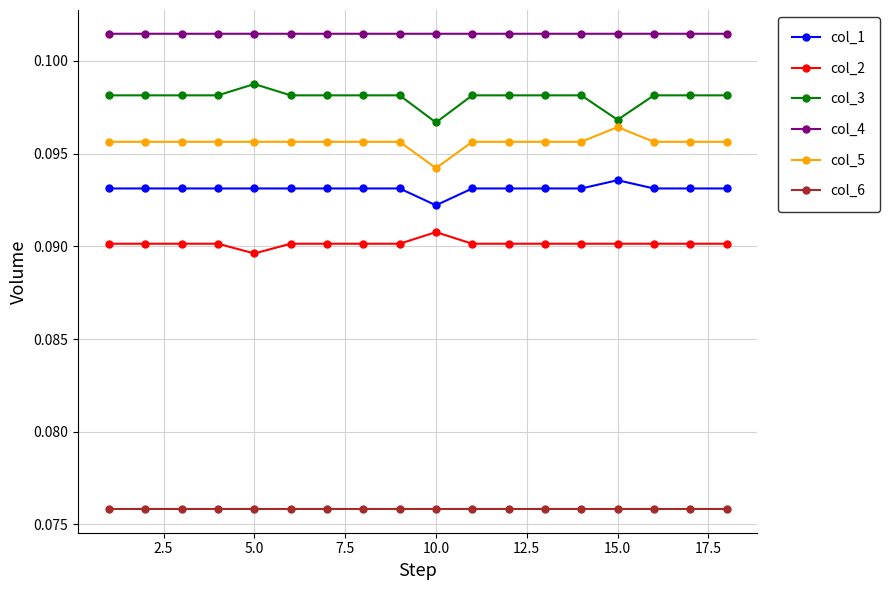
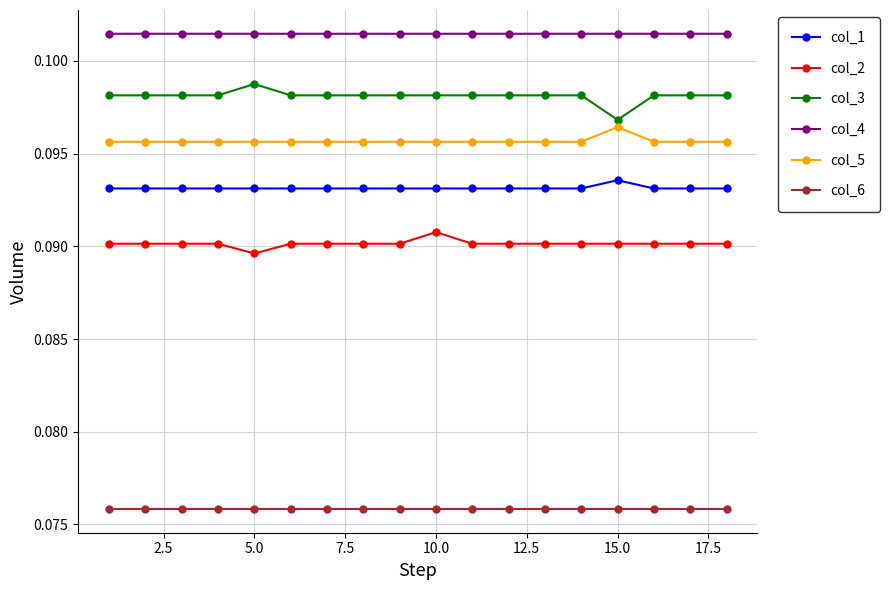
  {
    "col_1": {
      "5.0": 0.0931,
-     "10.0": 0.0922,
+     "10.0": 0.0931,
      "15.0": 0.0936
    },
    "col_2": {
      "5.0": 0.0896,
      "10.0": 0.0908,
      "15.0": 0.0901
    },
    "col_3": {
      "5.0": 0.0988,
-     "10.0": 0.0967,
+     "10.0": 0.0981,
      "15.0": 0.0968
    },
    "col_4": {
      "5.0": 0.1015,
      "10.0": 0.1015,
      "15.0": 0.1015
    },
    "col_5": {
      "5.0": 0.0956,
-     "10.0": 0.0942,
+     "10.0": 0.0956,
      "15.0": 0.0964
    },
    "col_6": {
      "5.0": 0.0758,
      "10.0": 0.0758,
      "15.0": 0.0758
    }
  }
